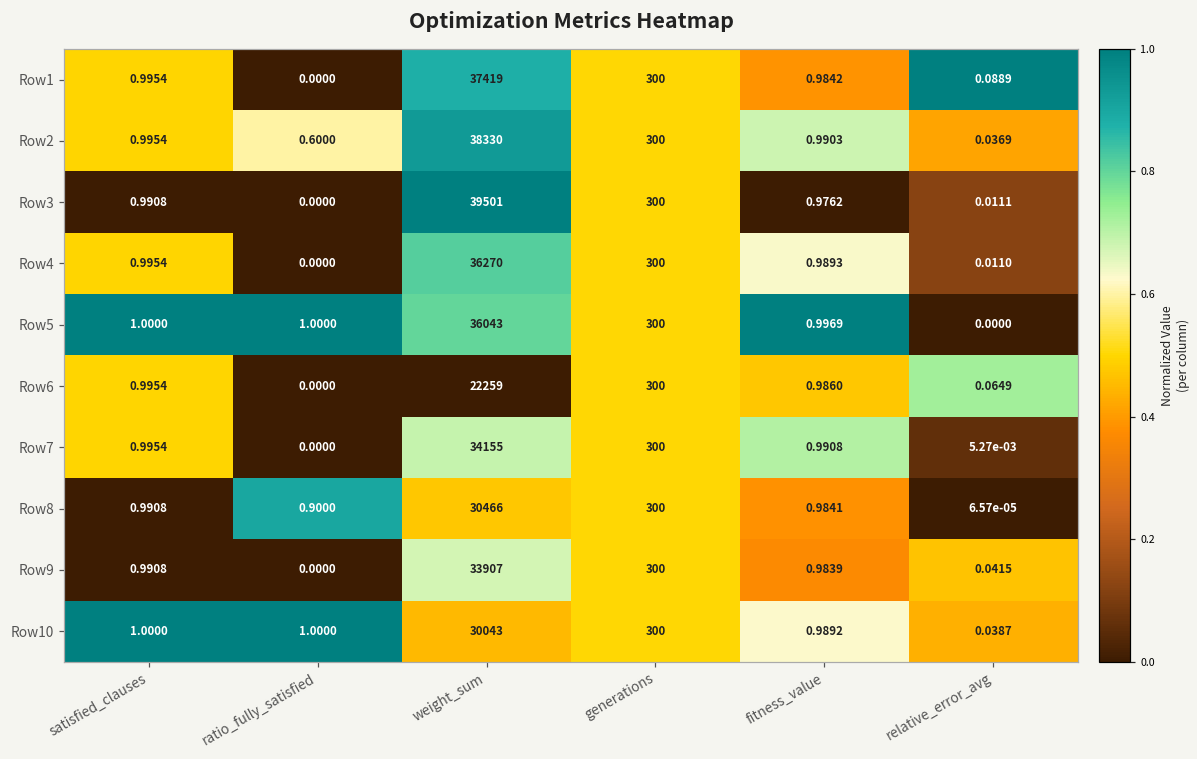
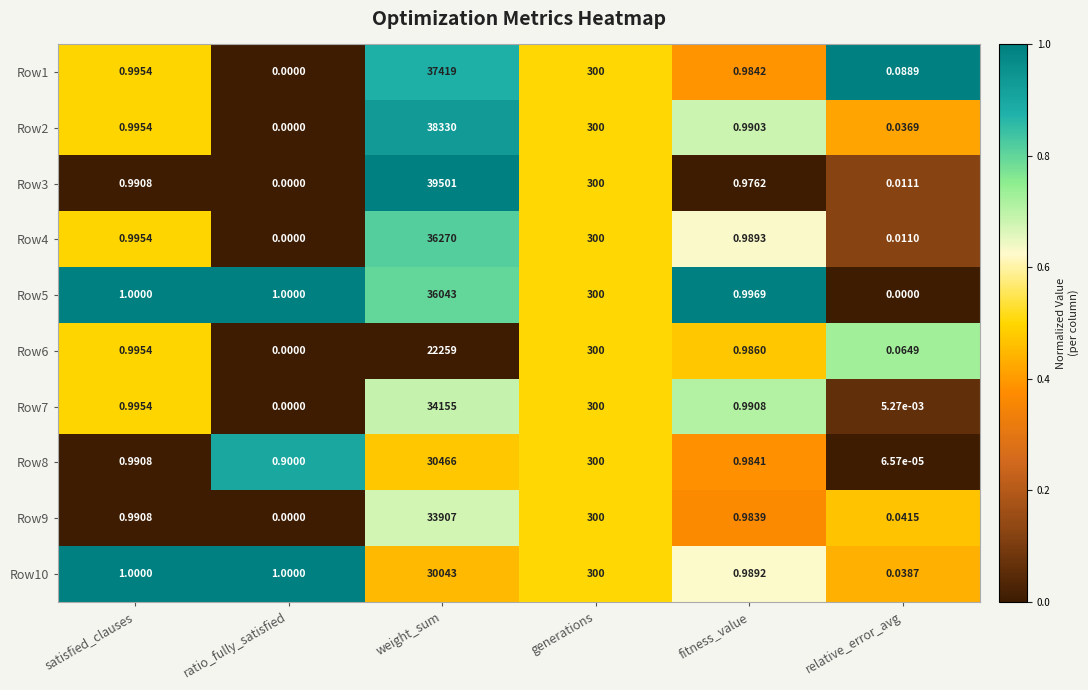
  {
    "Row1": {
      "satisfied_clauses": "0.9954",
      "ratio_fully_satisfied": "0.0000",
      "weight_sum": "37419",
      "generations": "300",
      "fitness_value": "0.9842",
      "relative_error_avg": "0.0889"
    },
    "Row2": {
      "satisfied_clauses": "0.9954",
-     "ratio_fully_satisfied": "0.6000",
+     "ratio_fully_satisfied": "0.0000",
      "weight_sum": "38330",
      "generations": "300",
      "fitness_value": "0.9903",
      "relative_error_avg": "0.0369"
    },
    "Row3": {
      "satisfied_clauses": "0.9908",
      "ratio_fully_satisfied": "0.0000",
      "weight_sum": "39501",
      "generations": "300",
      "fitness_value": "0.9762",
      "relative_error_avg": "0.0111"
    },
    "Row4": {
      "satisfied_clauses": "0.9954",
      "ratio_fully_satisfied": "0.0000",
      "weight_sum": "36270",
      "generations": "300",
      "fitness_value": "0.9893",
      "relative_error_avg": "0.0110"
    },
    "Row5": {
      "satisfied_clauses": "1.0000",
      "ratio_fully_satisfied": "1.0000",
      "weight_sum": "36043",
      "generations": "300",
      "fitness_value": "0.9969",
      "relative_error_avg": "0.0000"
    },
    "Row6": {
      "satisfied_clauses": "0.9954",
      "ratio_fully_satisfied": "0.0000",
      "weight_sum": "22259",
      "generations": "300",
      "fitness_value": "0.9860",
      "relative_error_avg": "0.0649"
    },
    "Row7": {
      "satisfied_clauses": "0.9954",
      "ratio_fully_satisfied": "0.0000",
      "weight_sum": "34155",
      "generations": "300",
      "fitness_value": "0.9908",
      "relative_error_avg": "5.27e-03"
    },
    "Row8": {
      "satisfied_clauses": "0.9908",
      "ratio_fully_satisfied": "0.9000",
      "weight_sum": "30466",
      "generations": "300",
      "fitness_value": "0.9841",
      "relative_error_avg": "6.57e-05"
    },
    "Row9": {
      "satisfied_clauses": "0.9908",
      "ratio_fully_satisfied": "0.0000",
      "weight_sum": "33907",
      "generations": "300",
      "fitness_value": "0.9839",
      "relative_error_avg": "0.0415"
    },
    "Row10": {
      "satisfied_clauses": "1.0000",
      "ratio_fully_satisfied": "1.0000",
      "weight_sum": "30043",
      "generations": "300",
      "fitness_value": "0.9892",
      "relative_error_avg": "0.0387"
    }
  }
